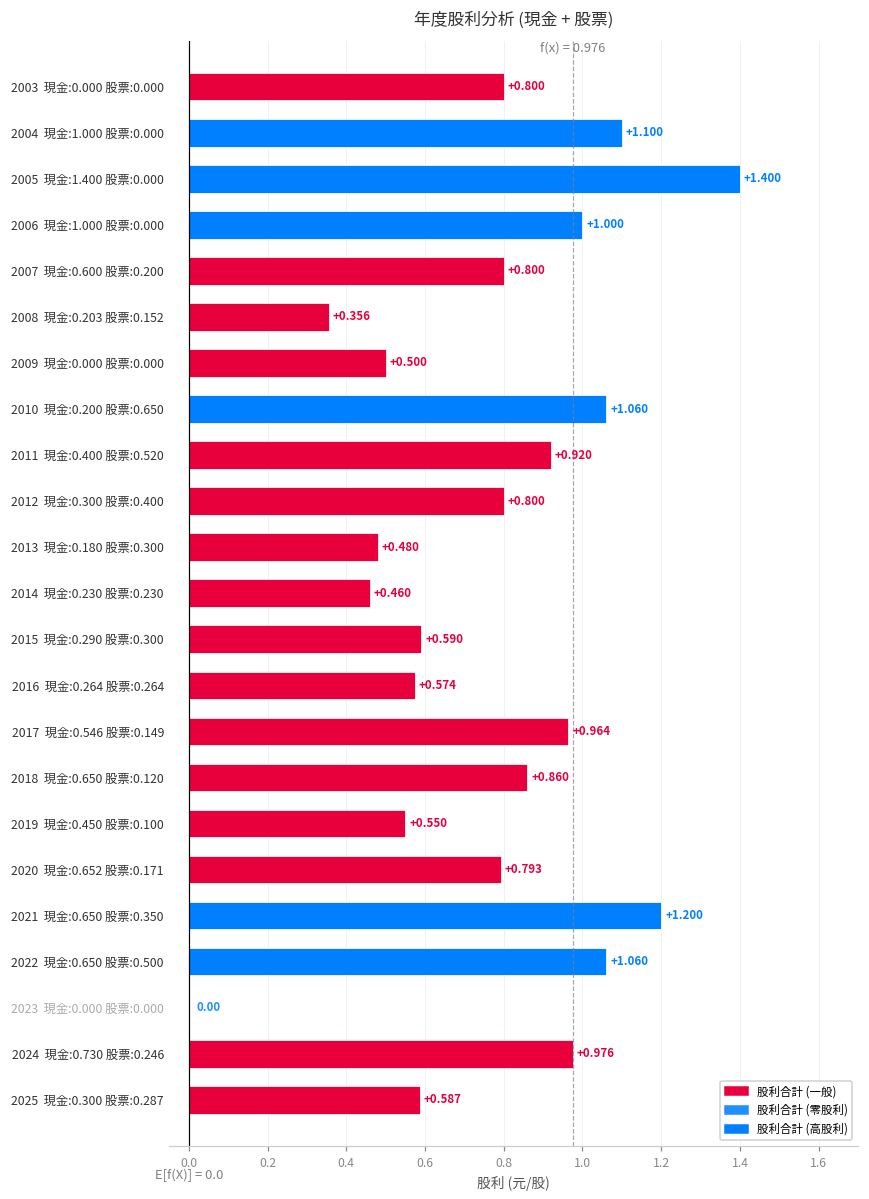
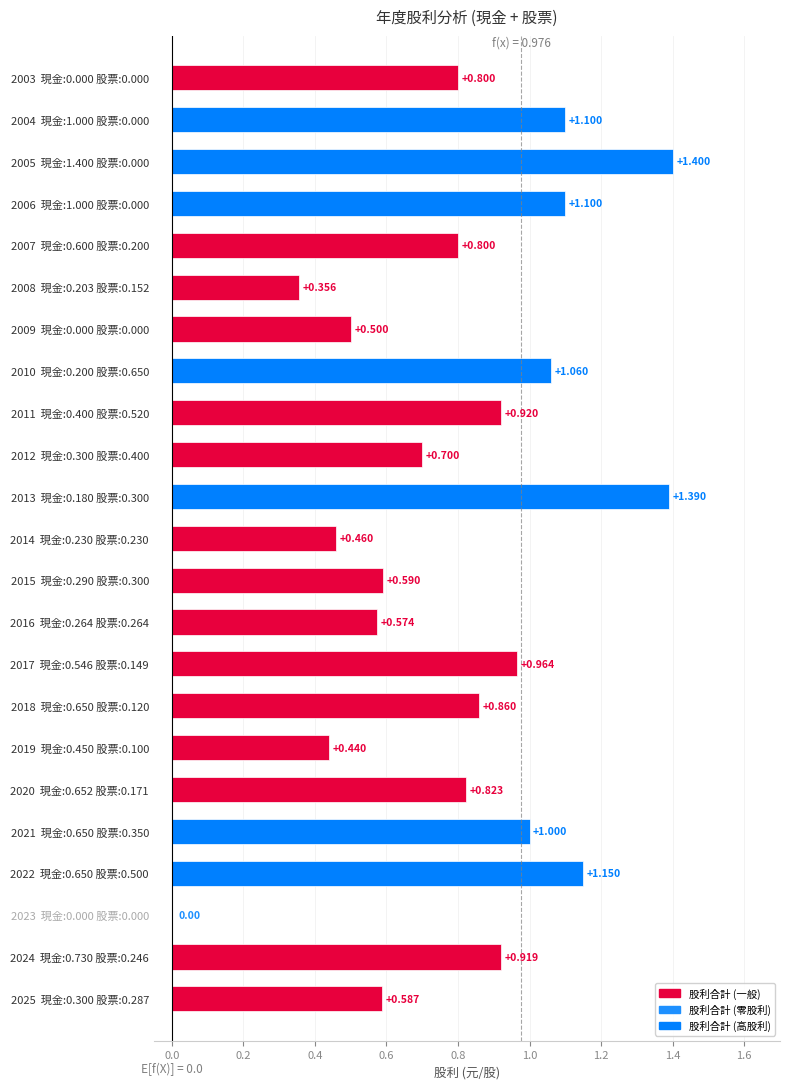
  {
    "2003 現金:0.000 股票:0.000": "+0.800",
    "2004 現金:1.000 股票:0.000": "+1.100",
    "2005 現金:1.400 股票:0.000": "+1.400",
-   "2006 現金:1.000 股票:0.000": "+1.000",
+   "2006 現金:1.000 股票:0.000": "+1.100",
    "2007 現金:0.600 股票:0.200": "+0.800",
    "2008 現金:0.203 股票:0.152": "+0.356",
    "2009 現金:0.000 股票:0.000": "+0.500",
    "2010 現金:0.200 股票:0.650": "+1.060",
    "2011 現金:0.400 股票:0.520": "+0.920",
-   "2012 現金:0.300 股票:0.400": "+0.800",
-   "2013 現金:0.180 股票:0.300": "+0.480",
+   "2012 現金:0.300 股票:0.400": "+0.700",
+   "2013 現金:0.180 股票:0.300": "+1.390",
    "2014 現金:0.230 股票:0.230": "+0.460",
    "2015 現金:0.290 股票:0.300": "+0.590",
    "2016 現金:0.264 股票:0.264": "+0.574",
    "2017 現金:0.546 股票:0.149": "+0.964",
    "2018 現金:0.650 股票:0.120": "+0.860",
-   "2019 現金:0.450 股票:0.100": "+0.550",
-   "2020 現金:0.652 股票:0.171": "+0.793",
-   "2021 現金:0.650 股票:0.350": "+1.200",
-   "2022 現金:0.650 股票:0.500": "+1.060",
+   "2019 現金:0.450 股票:0.100": "+0.440",
+   "2020 現金:0.652 股票:0.171": "+0.823",
+   "2021 現金:0.650 股票:0.350": "+1.000",
+   "2022 現金:0.650 股票:0.500": "+1.150",
    "2023 現金:0.000 股票:0.000": "0.00",
-   "2024 現金:0.730 股票:0.246": "+0.976",
+   "2024 現金:0.730 股票:0.246": "+0.919",
    "2025 現金:0.300 股票:0.287": "+0.587"
  }
